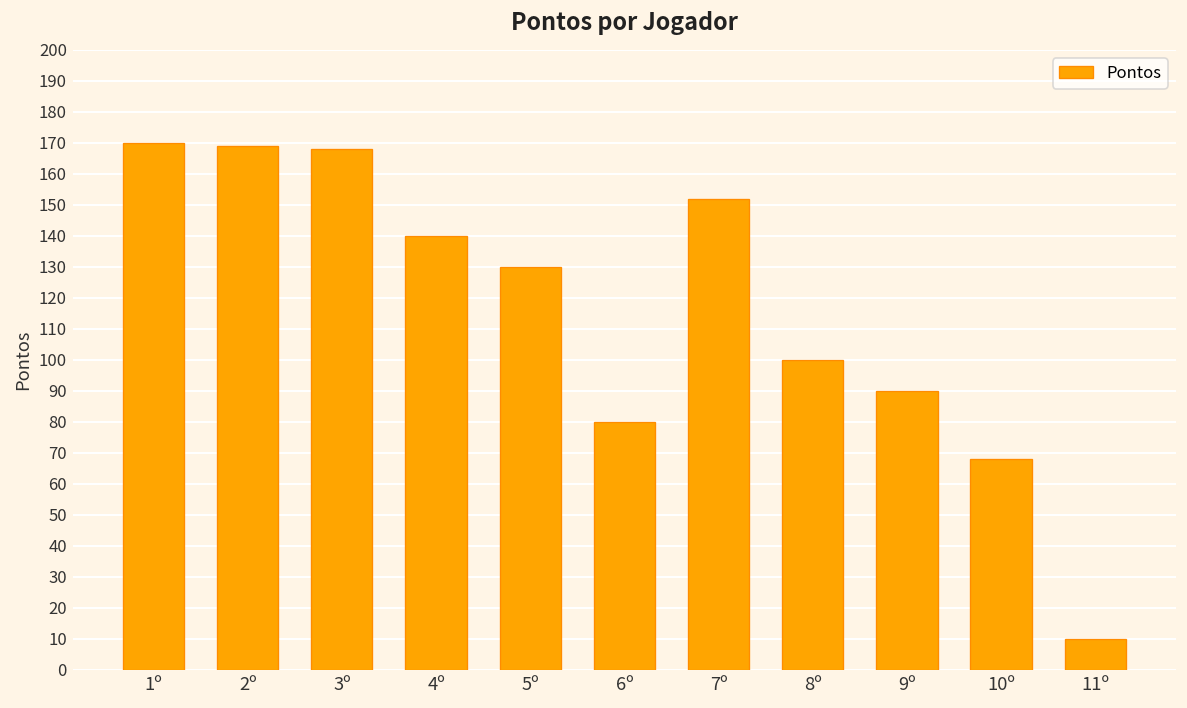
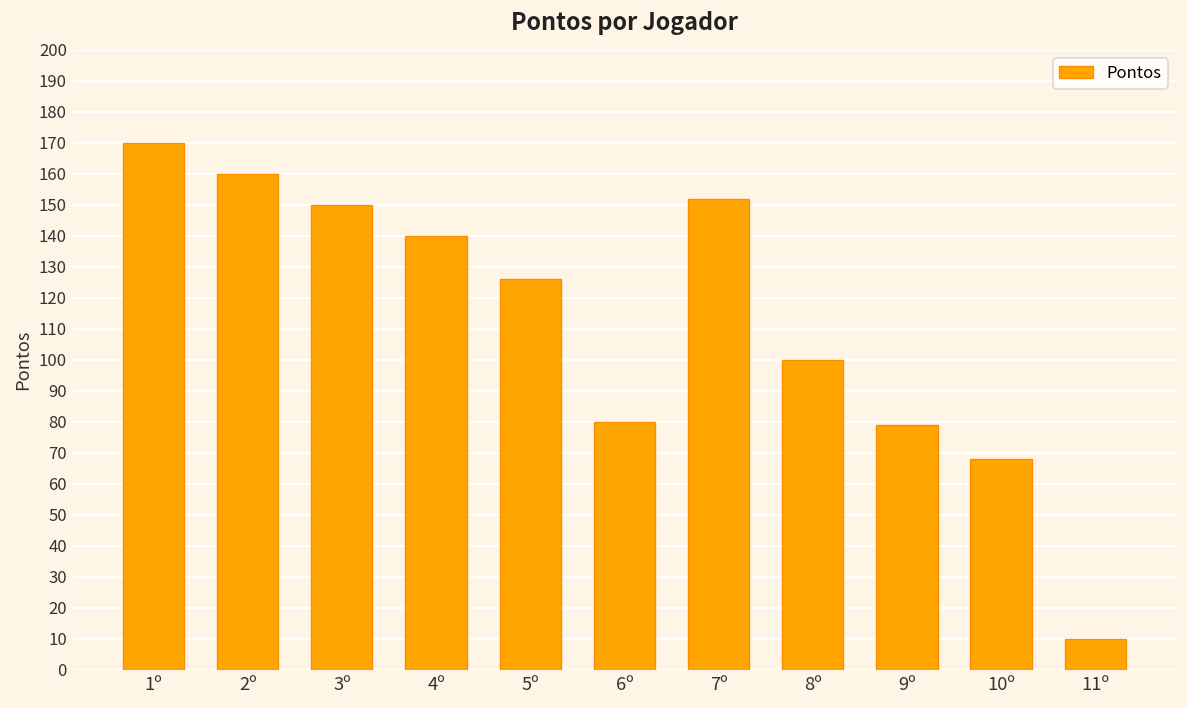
  {
    "1º": 170,
-   "2º": 169,
-   "3º": 168,
+   "2º": 160,
+   "3º": 150,
    "4º": 140,
-   "5º": 130,
+   "5º": 126,
    "6º": 80,
    "7º": 152,
    "8º": 100,
-   "9º": 90,
+   "9º": 79,
    "10º": 68,
    "11º": 10
  }
